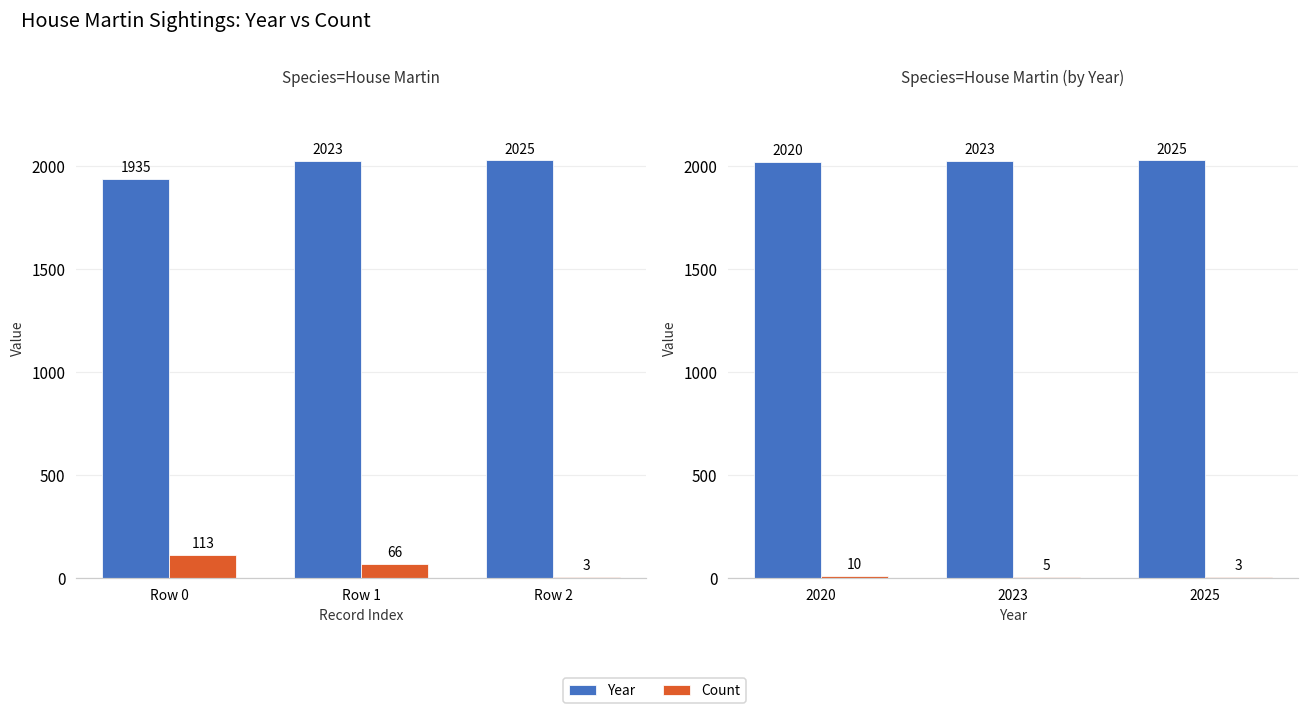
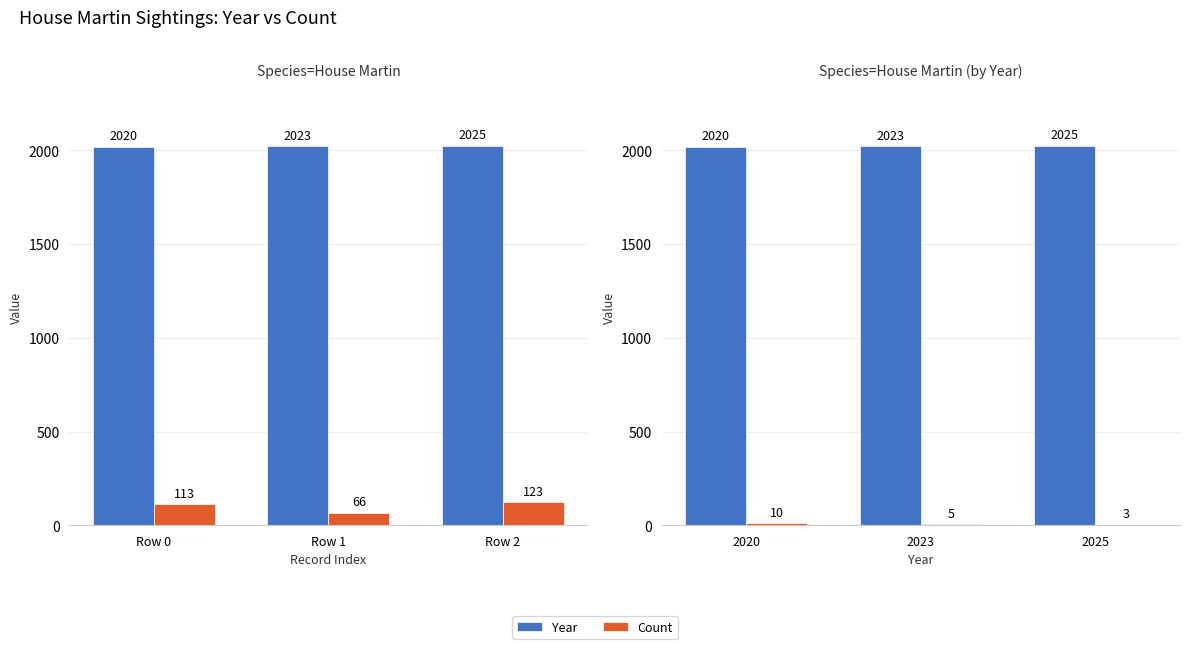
  {
    "Species=House Martin": {
      "Year": {
-       "Row 0": 1935,
+       "Row 0": 2020,
        "Row 1": 2023,
        "Row 2": 2025
      },
      "Count": {
        "Row 0": 113,
        "Row 1": 66,
-       "Row 2": 3
+       "Row 2": 123
      }
    },
    "Species=House Martin (by Year)": {
      "Year": {
        "2020": 2020,
        "2023": 2023,
        "2025": 2025
      },
      "Count": {
        "2020": 10,
        "2023": 5,
        "2025": 3
      }
    }
  }
